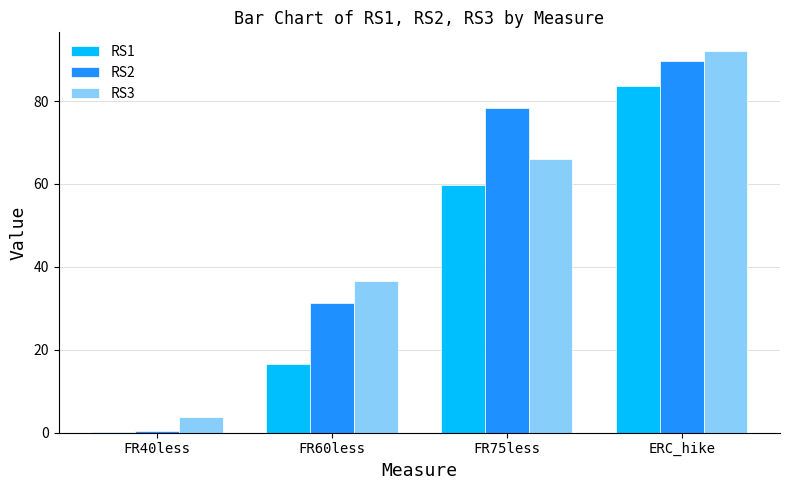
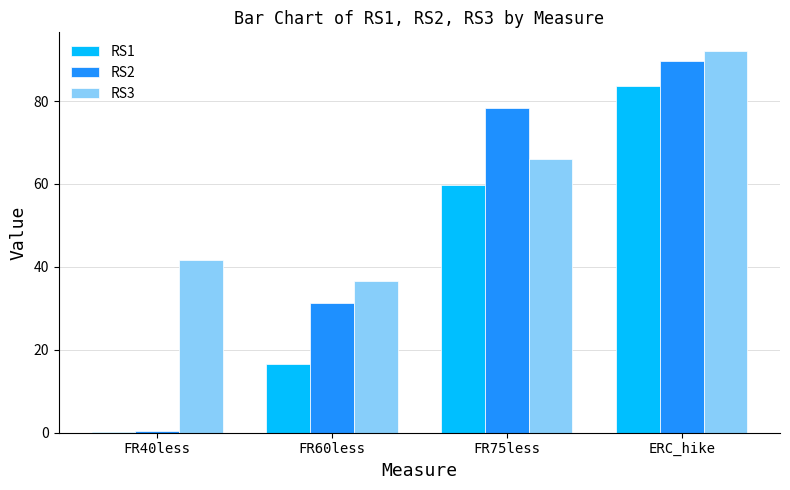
  {
    "RS3": {
-     "FR40less": 4,
+     "FR40less": 42,
      "FR60less": 37,
      "FR75less": 66,
      "ERC_hike": 92
    }
  }
